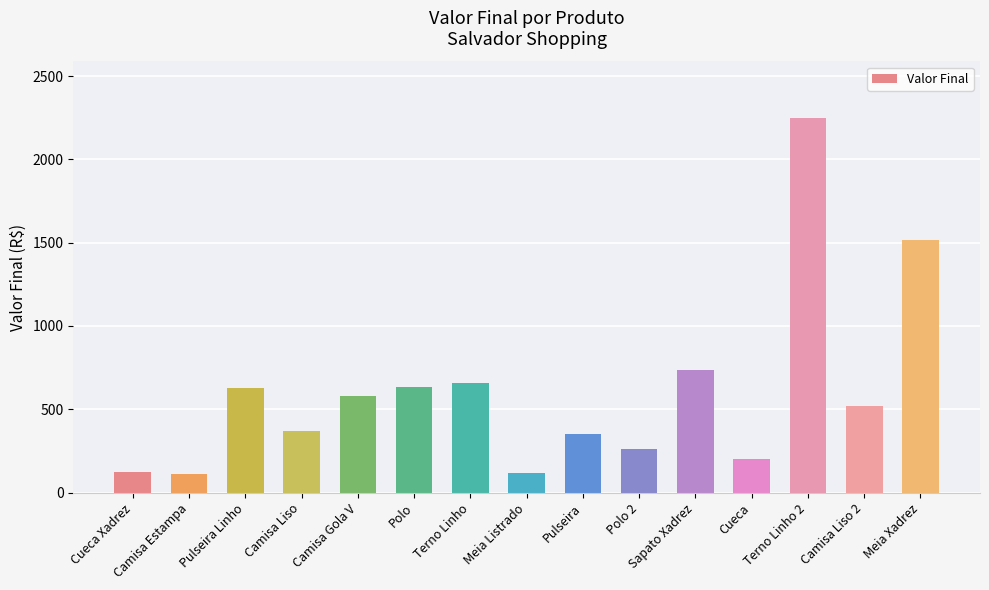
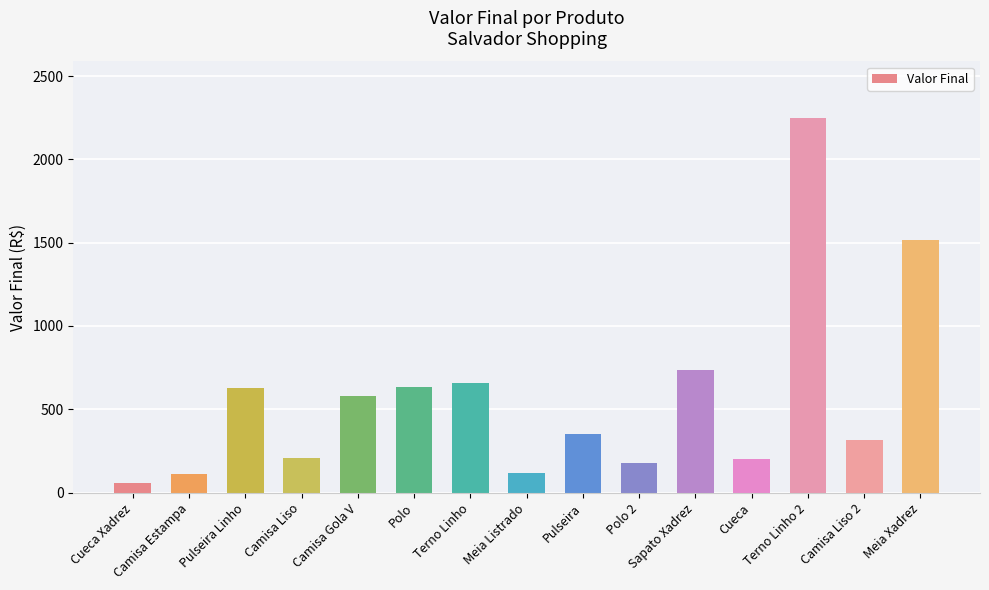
  {
-   "Cueca Xadrez": 120,
+   "Cueca Xadrez": 60,
    "Camisa Estampa": 110,
    "Pulseira Linho": 630,
-   "Camisa Liso": 370,
+   "Camisa Liso": 210,
    "Camisa Gola V": 580,
    "Polo": 630,
    "Terno Linho": 660,
    "Meia Listrado": 120,
    "Pulseira": 350,
-   "Polo 2": 260,
+   "Polo 2": 180,
    "Sapato Xadrez": 740,
    "Cueca": 200,
    "Terno Linho 2": 2250,
-   "Camisa Liso 2": 520,
+   "Camisa Liso 2": 320,
    "Meia Xadrez": 1520
  }
